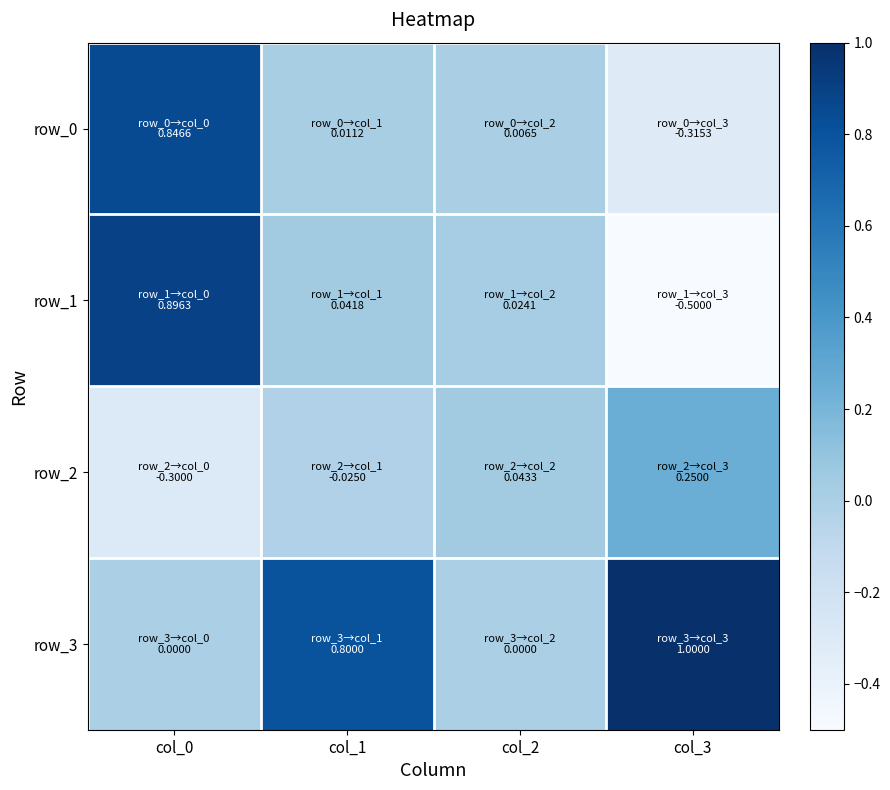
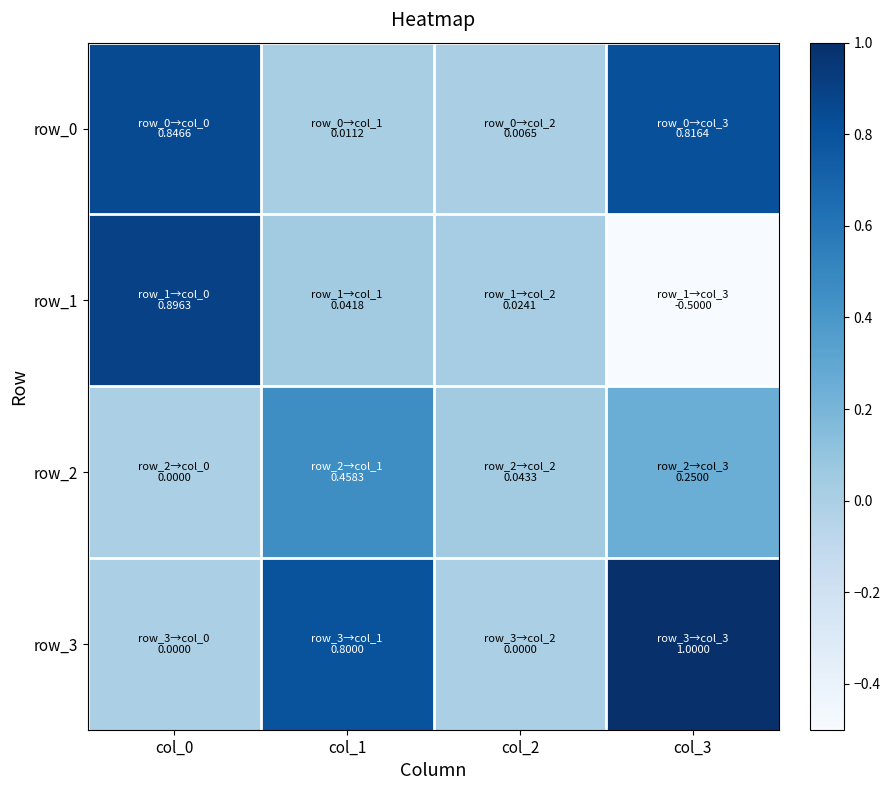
  {
    "row_0": {
-     "col_3": -0.3153
+     "col_3": 0.8164
    },
    "row_2": {
-     "col_0": -0.3000,
-     "col_1": -0.0250
+     "col_0": 0.0000,
+     "col_1": 0.4583
    }
  }
